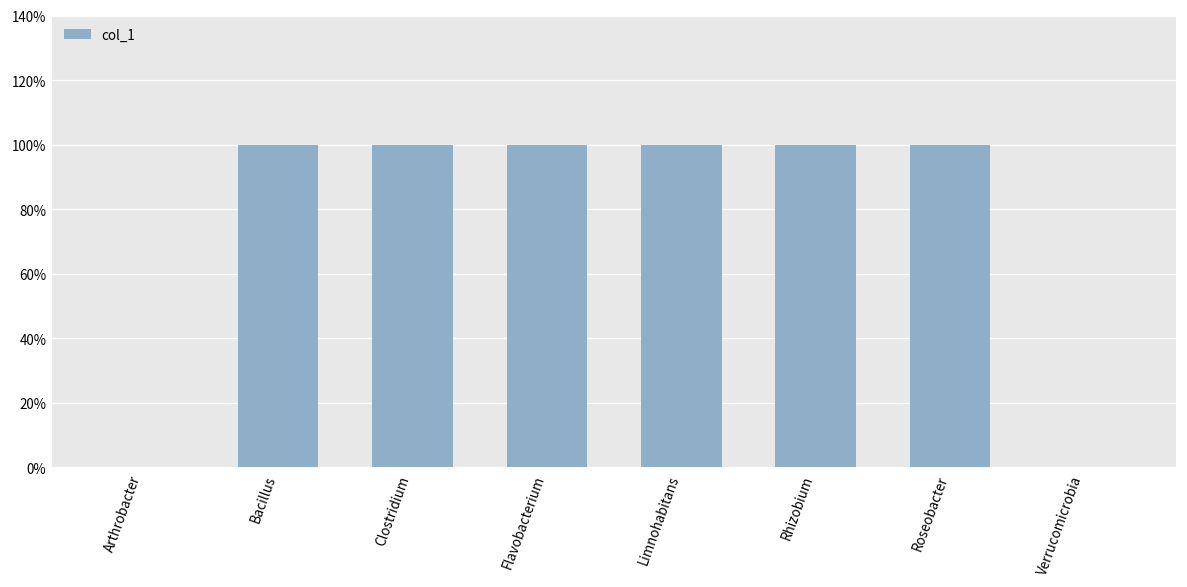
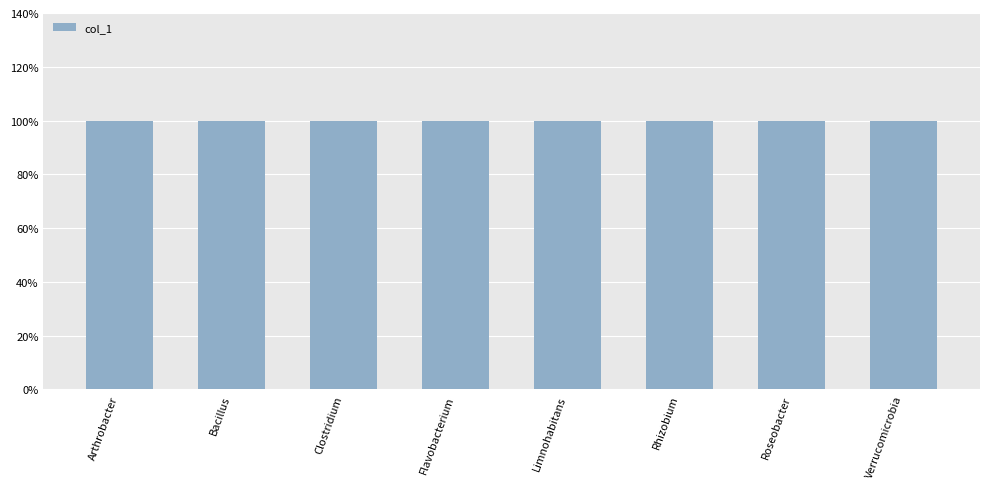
  {
-   "Arthrobacter": "0%",
+   "Arthrobacter": "100%",
    "Bacillus": "100%",
    "Clostridium": "100%",
    "Flavobacterium": "100%",
    "Limnohabitans": "100%",
    "Rhizobium": "100%",
    "Roseobacter": "100%",
-   "Verrucomicrobia": "0%"
+   "Verrucomicrobia": "100%"
  }
